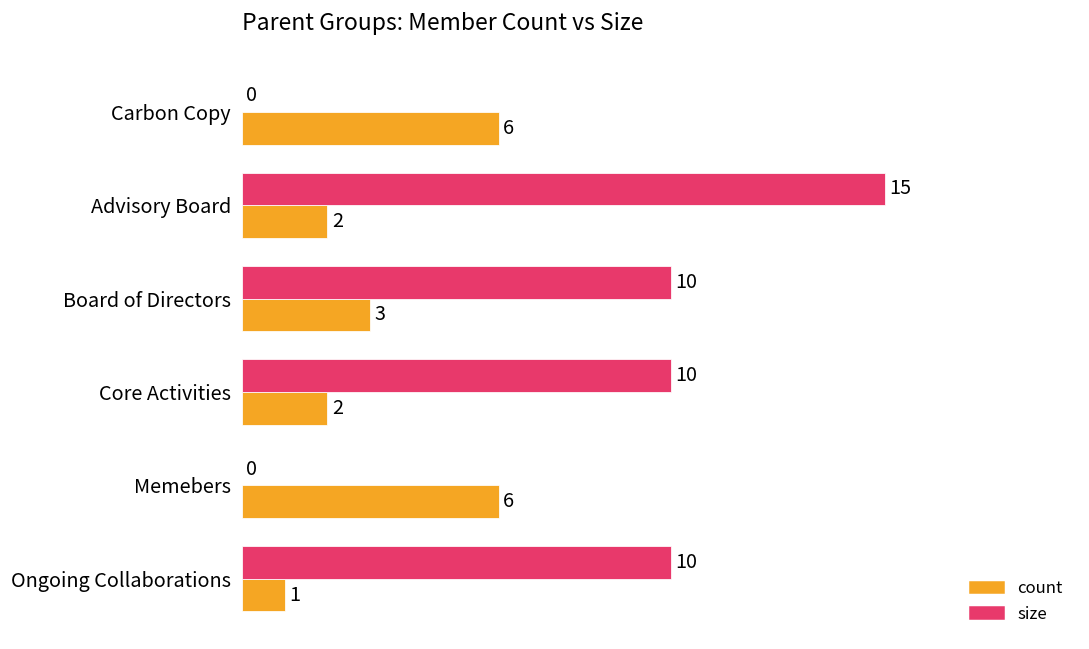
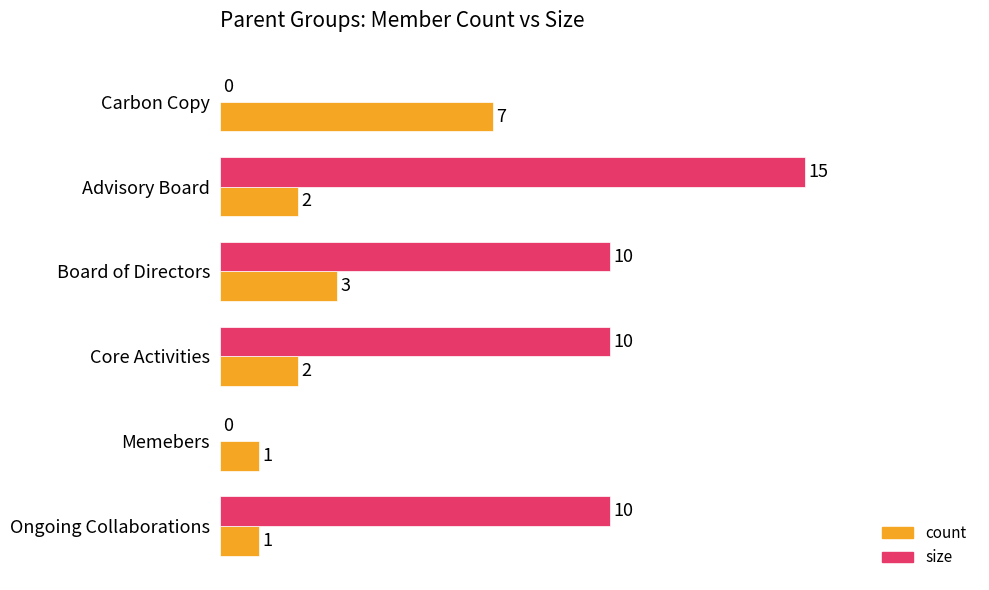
  {
    "count": {
-     "Carbon Copy": 6,
+     "Carbon Copy": 7,
      "Advisory Board": 2,
      "Board of Directors": 3,
      "Core Activities": 2,
-     "Memebers": 6,
+     "Memebers": 1,
      "Ongoing Collaborations": 1
    },
    "size": {
      "Carbon Copy": 0,
      "Advisory Board": 15,
      "Board of Directors": 10,
      "Core Activities": 10,
      "Memebers": 0,
      "Ongoing Collaborations": 10
    }
  }
